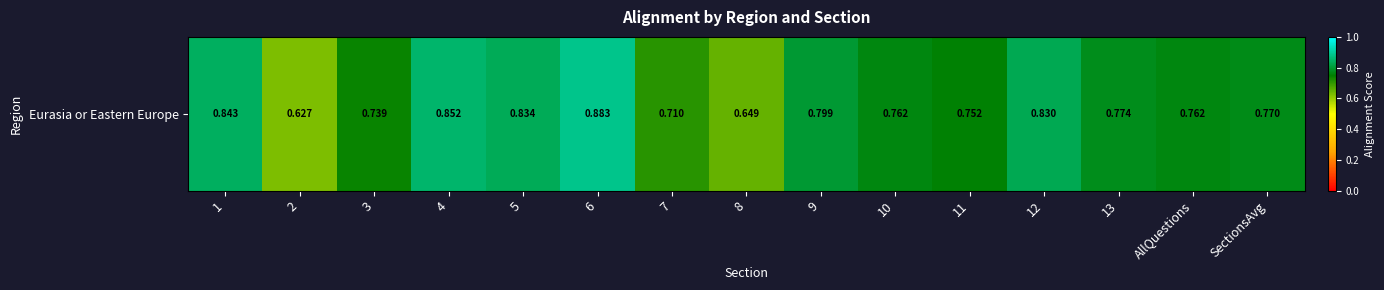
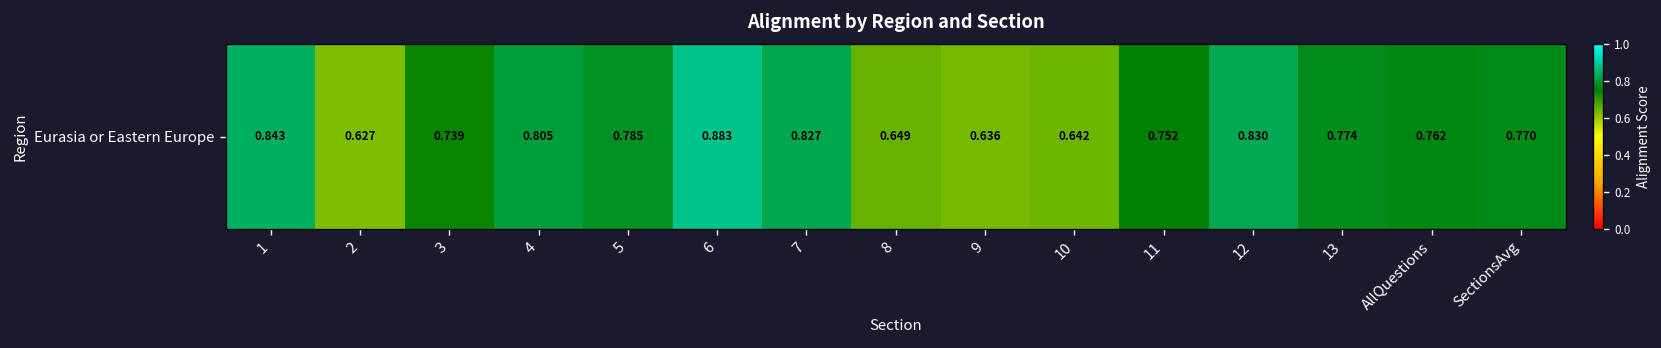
  {
    "Eurasia or Eastern Europe": {
      "1": 0.843,
      "2": 0.627,
      "3": 0.739,
-     "4": 0.852,
-     "5": 0.834,
+     "4": 0.805,
+     "5": 0.785,
      "6": 0.883,
-     "7": 0.710,
+     "7": 0.827,
      "8": 0.649,
-     "9": 0.799,
-     "10": 0.762,
+     "9": 0.636,
+     "10": 0.642,
      "11": 0.752,
      "12": 0.830,
      "13": 0.774,
      "AllQuestions": 0.762,
      "SectionsAvg": 0.770
    }
  }
